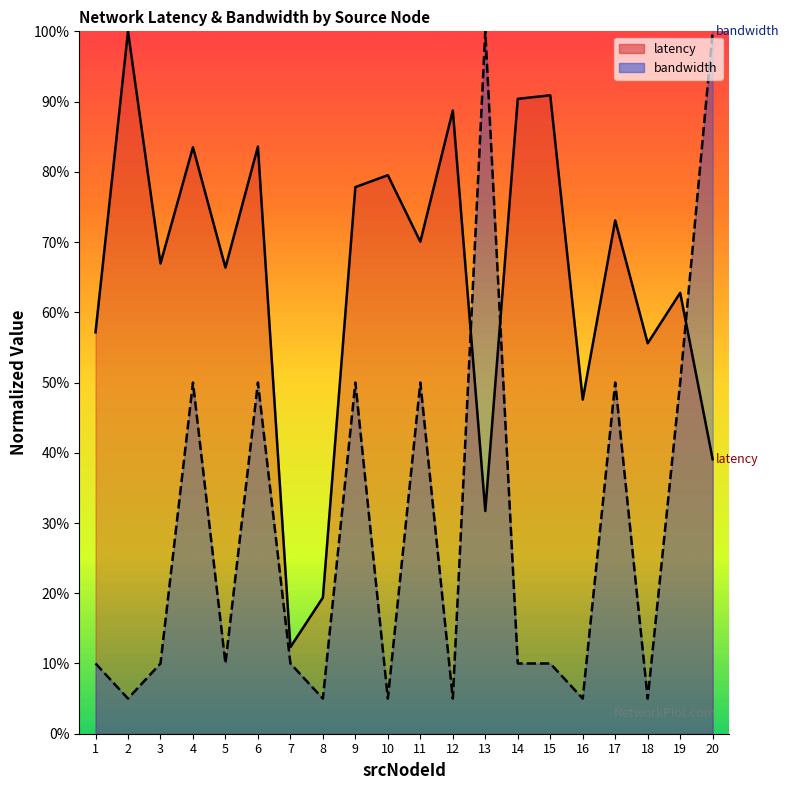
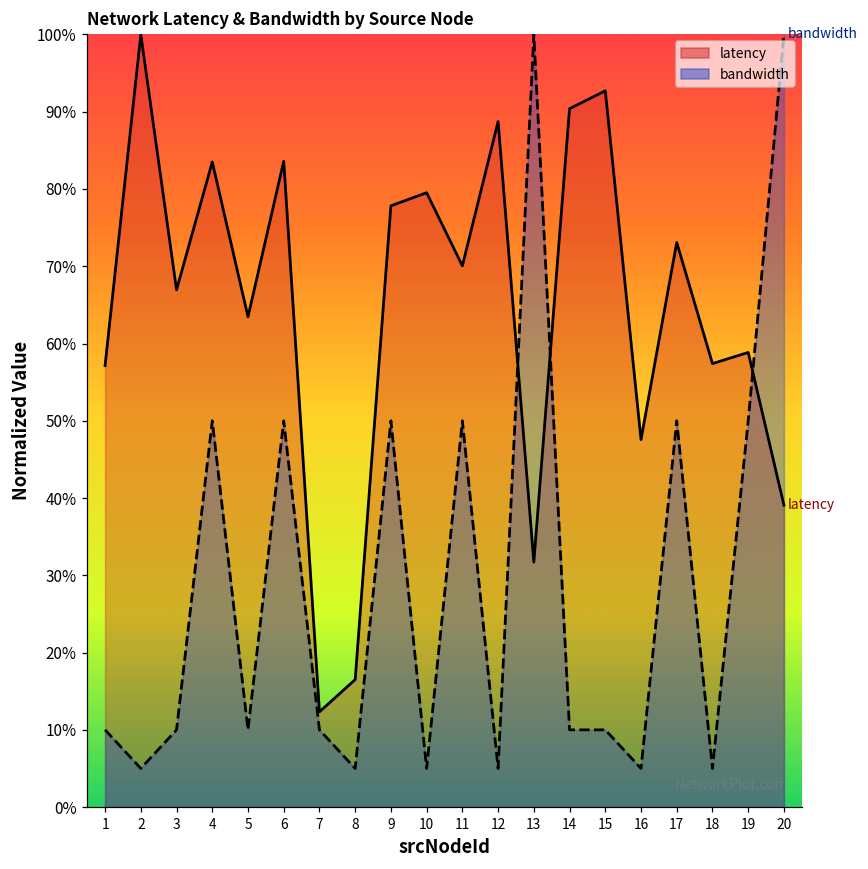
  {
    "latency": {
      "1": "57%",
      "2": "100%",
      "3": "67%",
      "4": "83%",
-     "5": "66%",
+     "5": "63%",
      "6": "84%",
      "7": "12%",
-     "8": "19%",
+     "8": "17%",
      "9": "78%",
      "10": "80%",
      "11": "70%",
      "12": "89%",
      "13": "32%",
      "14": "90%",
-     "15": "91%",
+     "15": "93%",
      "16": "48%",
      "17": "73%",
-     "18": "56%",
-     "19": "63%",
+     "18": "57%",
+     "19": "59%",
      "20": "39%"
    },
    "bandwidth": {
      "1": "10%",
      "2": "5%",
      "3": "10%",
      "4": "50%",
      "5": "10%",
      "6": "50%",
      "7": "10%",
      "8": "5%",
      "9": "50%",
      "10": "5%",
      "11": "50%",
      "12": "5%",
      "13": "100%",
      "14": "10%",
      "15": "10%",
      "16": "5%",
      "17": "50%",
      "18": "5%",
      "19": "50%",
      "20": "100%"
    }
  }
